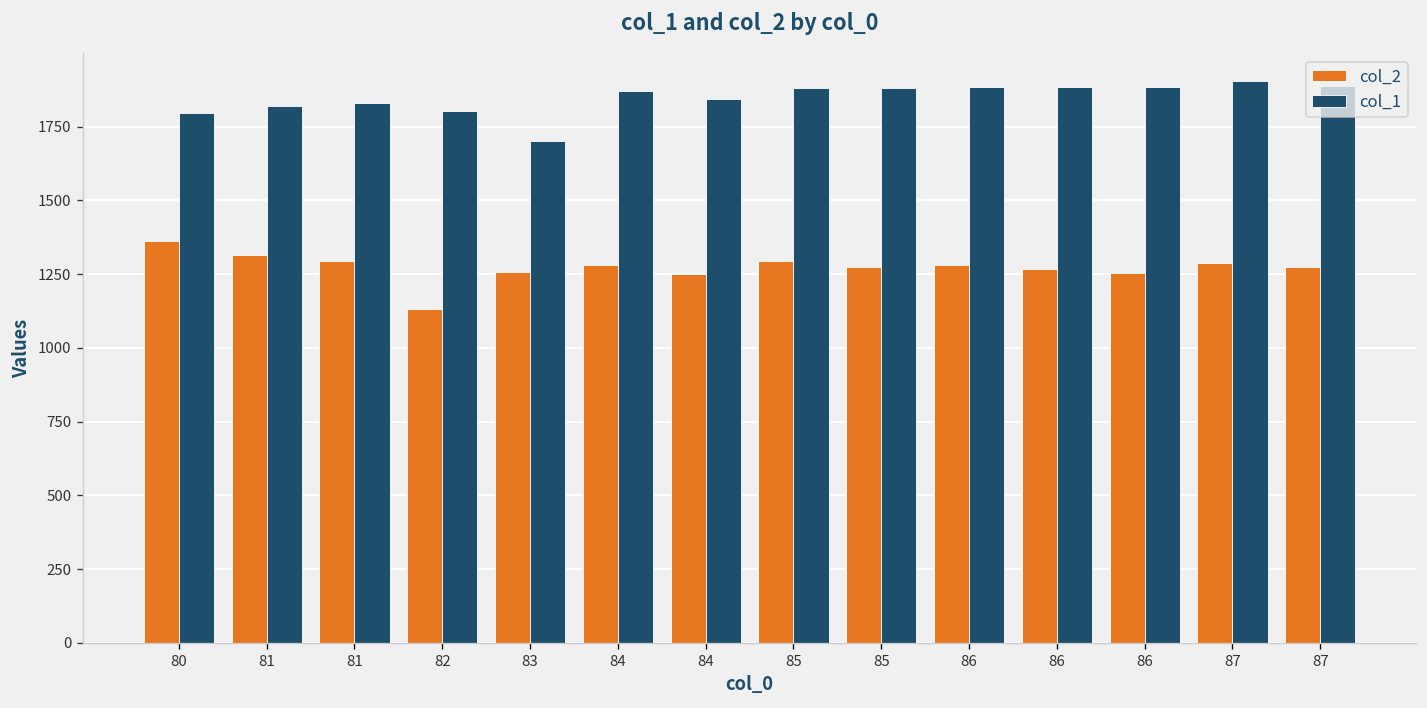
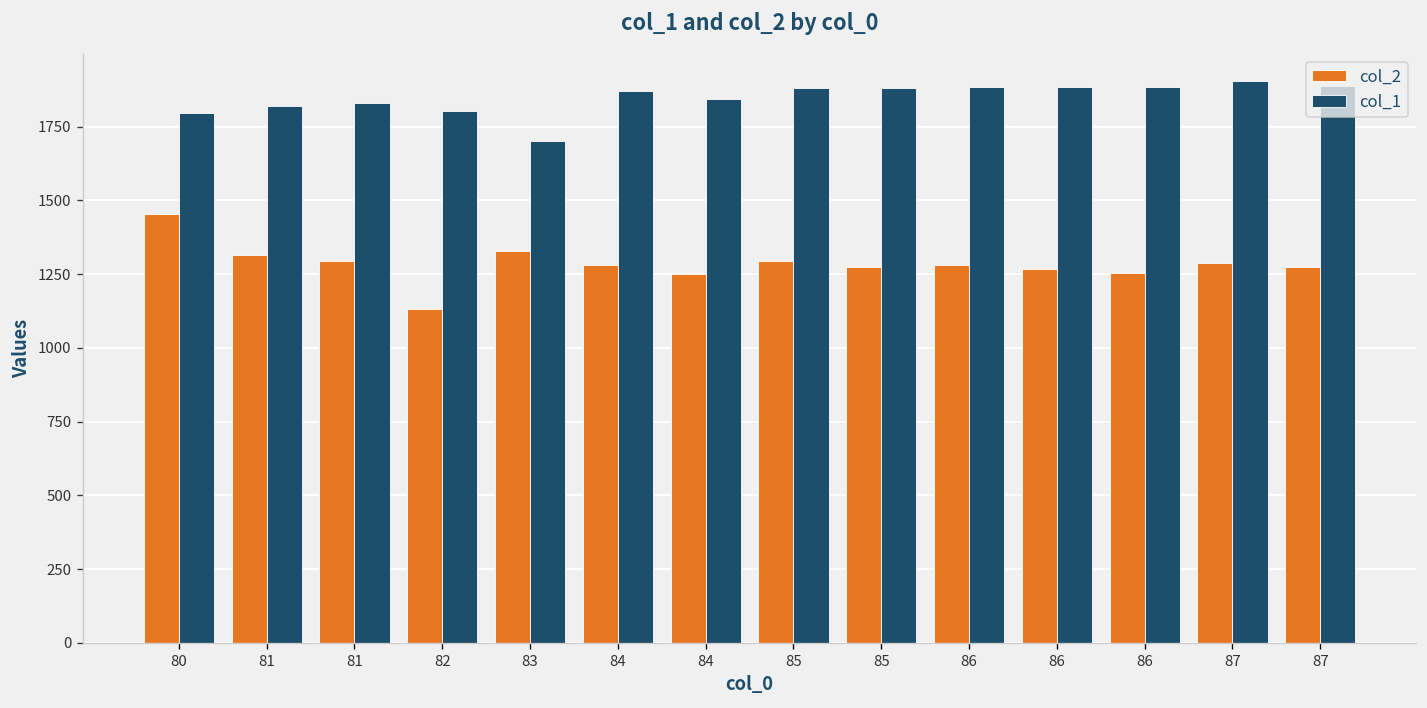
  {
    "col_2": {
-     "80": 1360,
+     "80": 1460,
      "82": 1130,
-     "83": 1260
+     "83": 1330
    },
    "col_1": {
      "80": 1800,
      "82": 1800,
      "83": 1700
    }
  }
